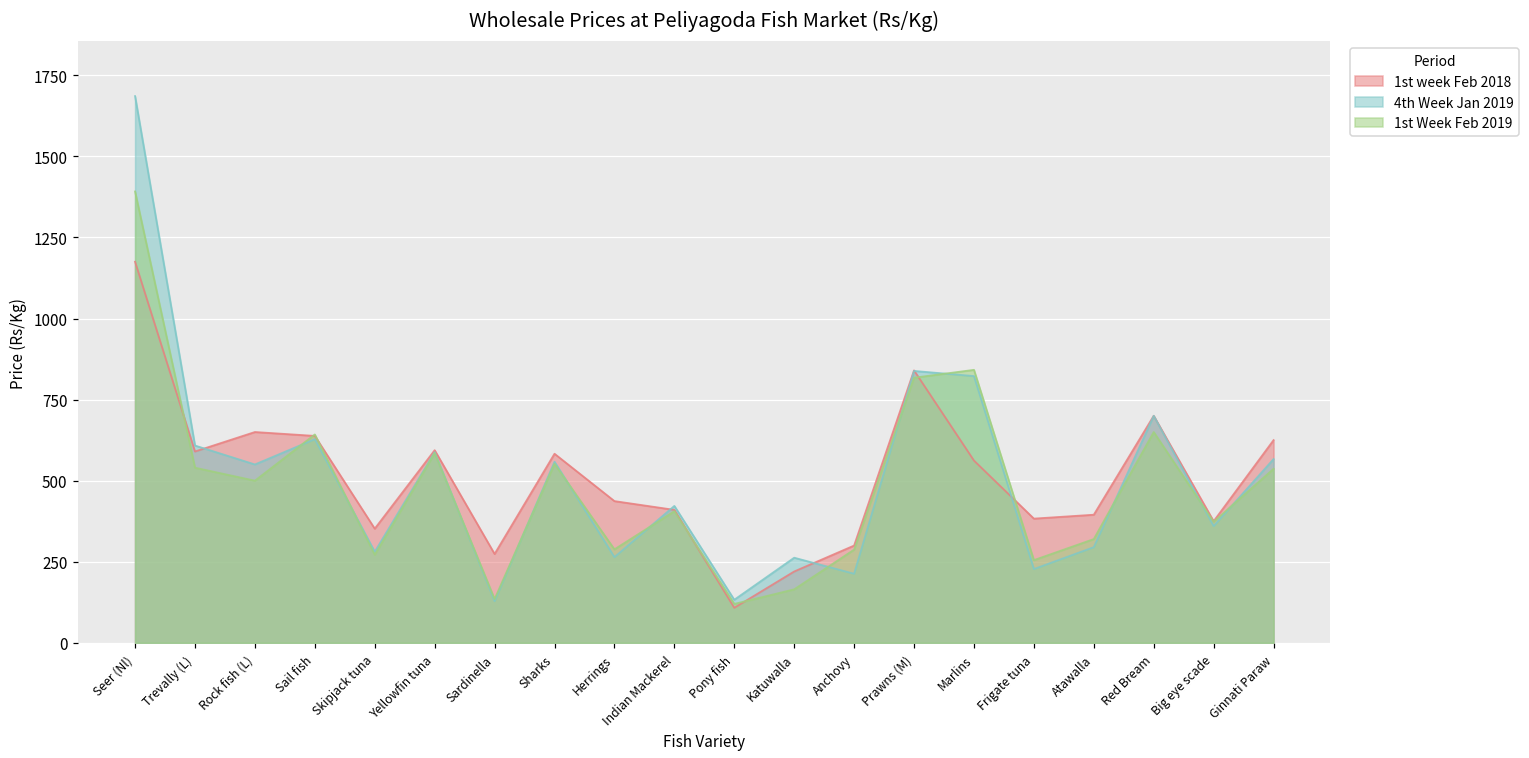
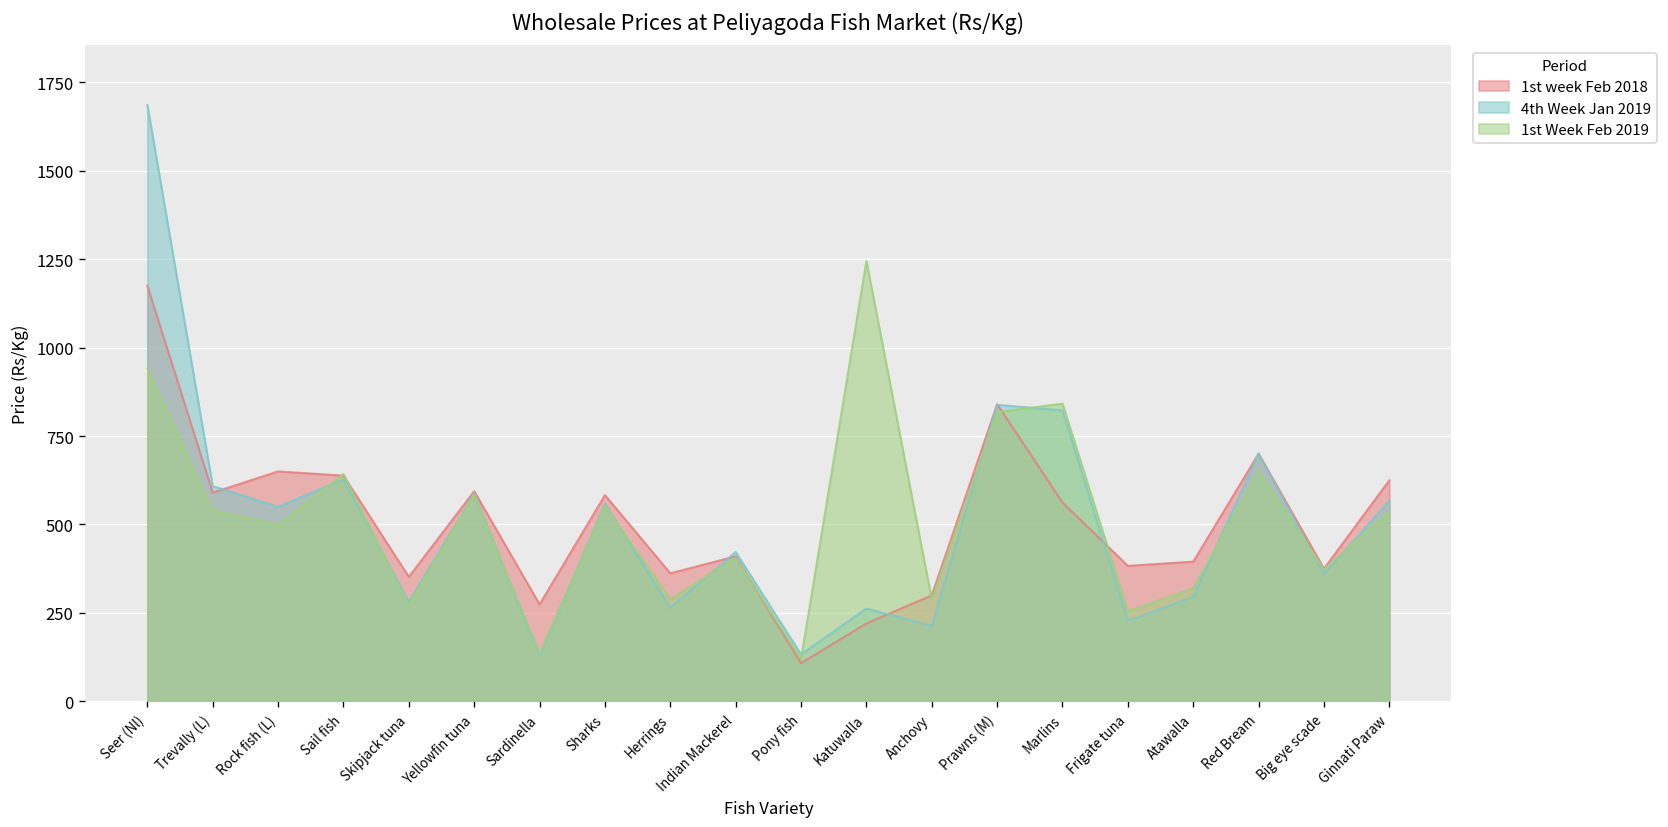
  {
    "1st week Feb 2018": {
      "Seer (Nl)": 1180,
      "Trevally (L)": 590,
      "Rock fish (L)": 650,
      "Skipjack tuna": 350,
      "Sardinella": 270,
      "Sharks": 580,
-     "Herrings": 440,
+     "Herrings": 360,
      "Pony fish": 110,
      "Katuwalla": 220,
      "Anchovy": 300,
      "Marlins": 560,
      "Frigate tuna": 380,
      "Atawalla": 400,
      "Ginnati Paraw": 630
    },
    "4th Week Jan 2019": {
      "Seer (Nl)": 1690,
      "Trevally (L)": 610,
      "Rock fish (L)": 550,
      "Sail fish": 630,
      "Skipjack tuna": 280,
      "Herrings": 260,
      "Indian Mackerel": 420,
      "Pony fish": 130,
      "Katuwalla": 260,
      "Anchovy": 210,
      "Marlins": 820,
      "Frigate tuna": 230,
      "Atawalla": 300,
      "Big eye scade": 360,
      "Ginnati Paraw": 570
    },
    "1st Week Feb 2019": {
-     "Seer (Nl)": 1390,
+     "Seer (Nl)": 940,
      "Trevally (L)": 540,
      "Rock fish (L)": 500,
      "Skipjack tuna": 270,
      "Herrings": 290,
      "Pony fish": 120,
-     "Katuwalla": 170,
+     "Katuwalla": 1250,
      "Anchovy": 290,
      "Prawns (M)": 820,
      "Marlins": 840,
      "Frigate tuna": 260,
      "Atawalla": 320,
      "Red Bream": 650,
      "Ginnati Paraw": 540
    }
  }
